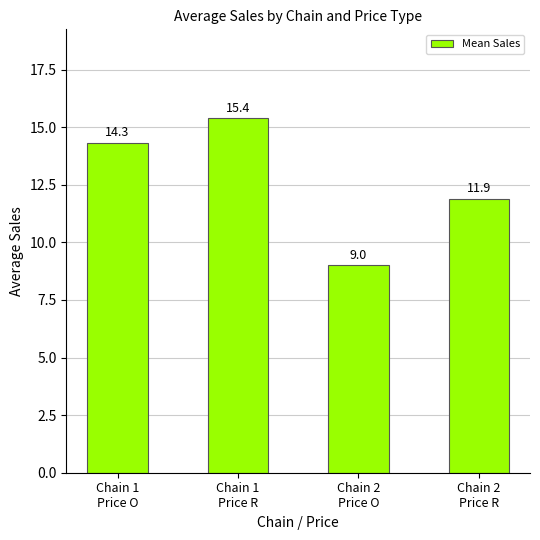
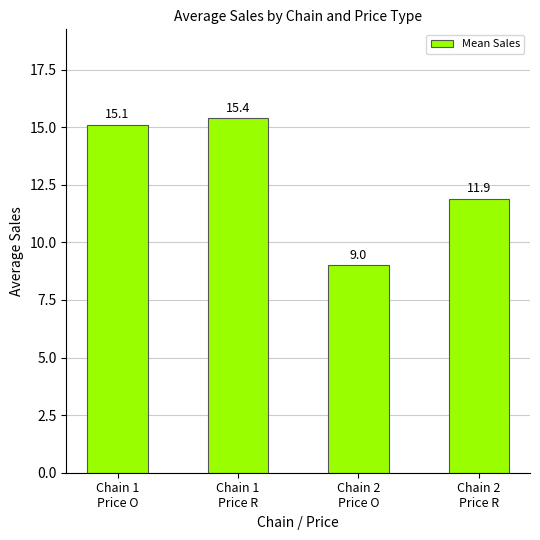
  {
-   "Chain 1 Price O": 14.3,
+   "Chain 1 Price O": 15.1,
    "Chain 1 Price R": 15.4,
    "Chain 2 Price O": 9.0,
    "Chain 2 Price R": 11.9
  }
